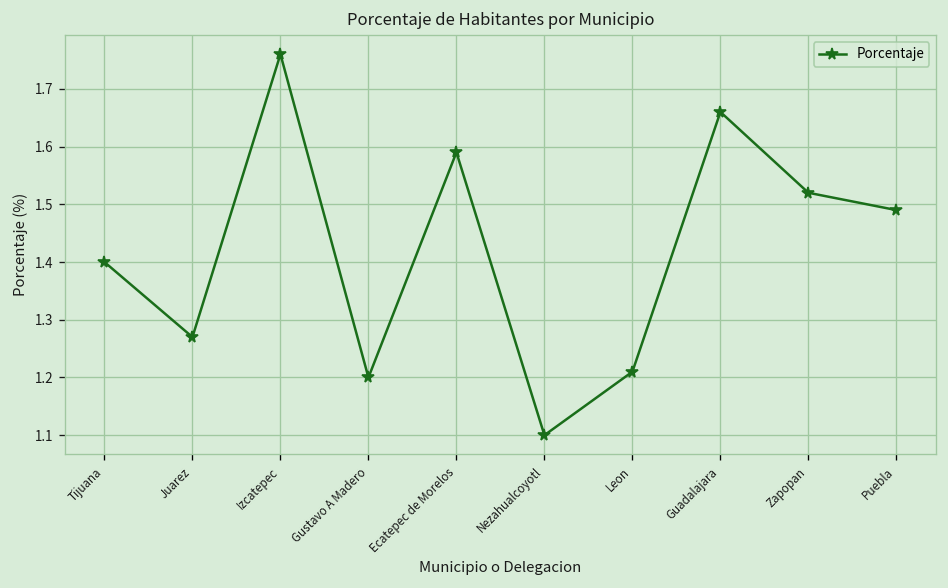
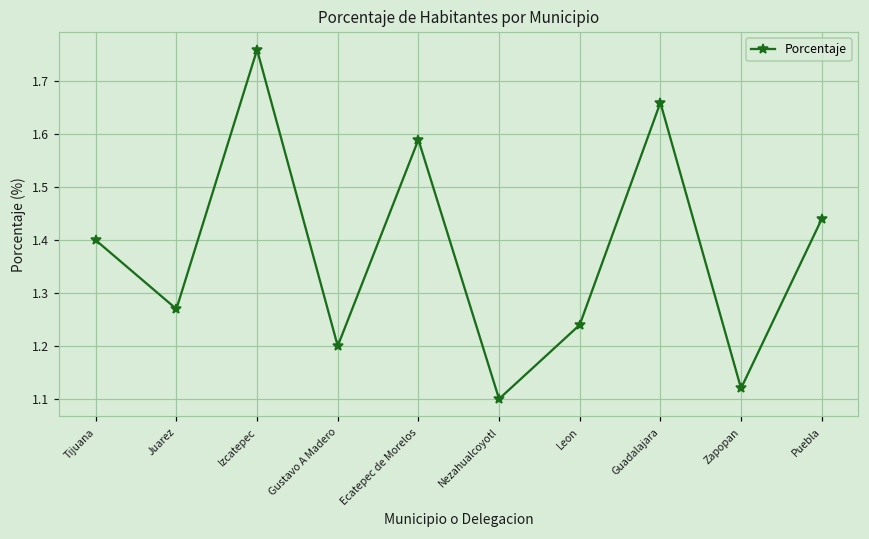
  {
    "Tijuana": 1.40,
    "Juarez": 1.27,
    "Izcatepec": 1.76,
    "Gustavo A Madero": 1.20,
    "Ecatepec de Morelos": 1.59,
    "Nezahualcoyotl": 1.10,
-   "Leon": 1.21,
+   "Leon": 1.24,
    "Guadalajara": 1.66,
-   "Zapopan": 1.52,
-   "Puebla": 1.49
+   "Zapopan": 1.12,
+   "Puebla": 1.44
  }
